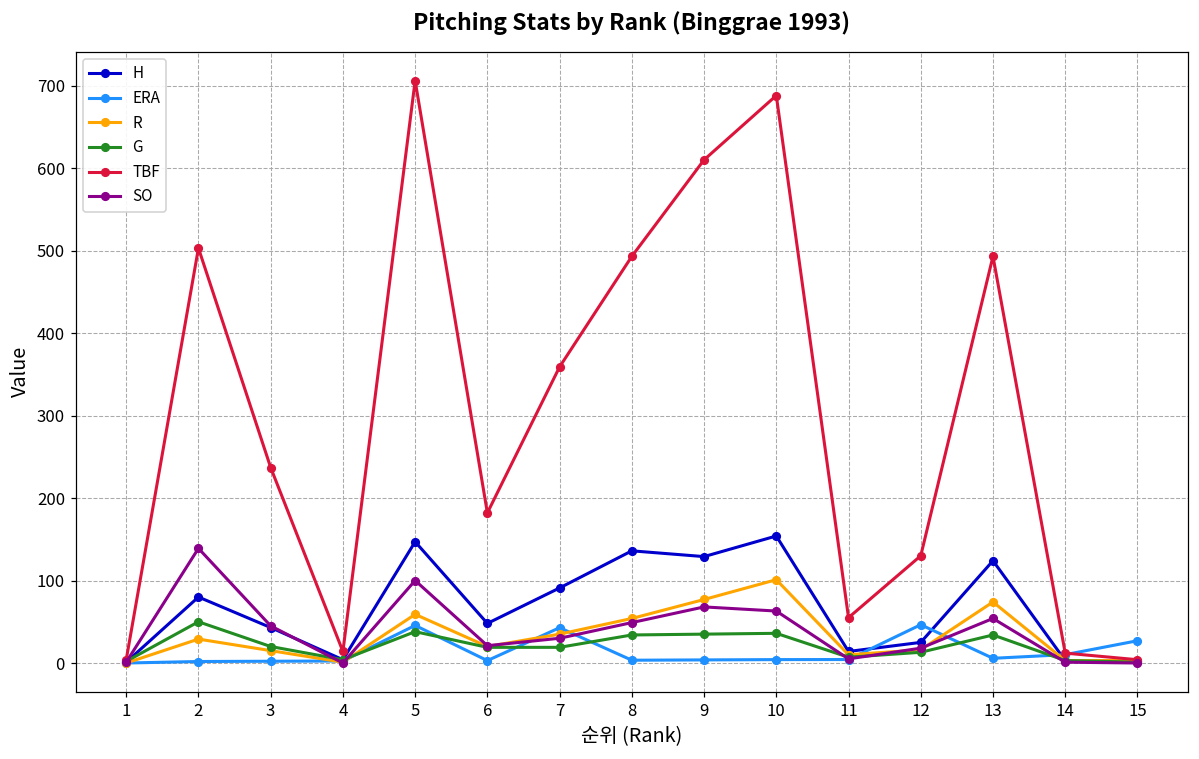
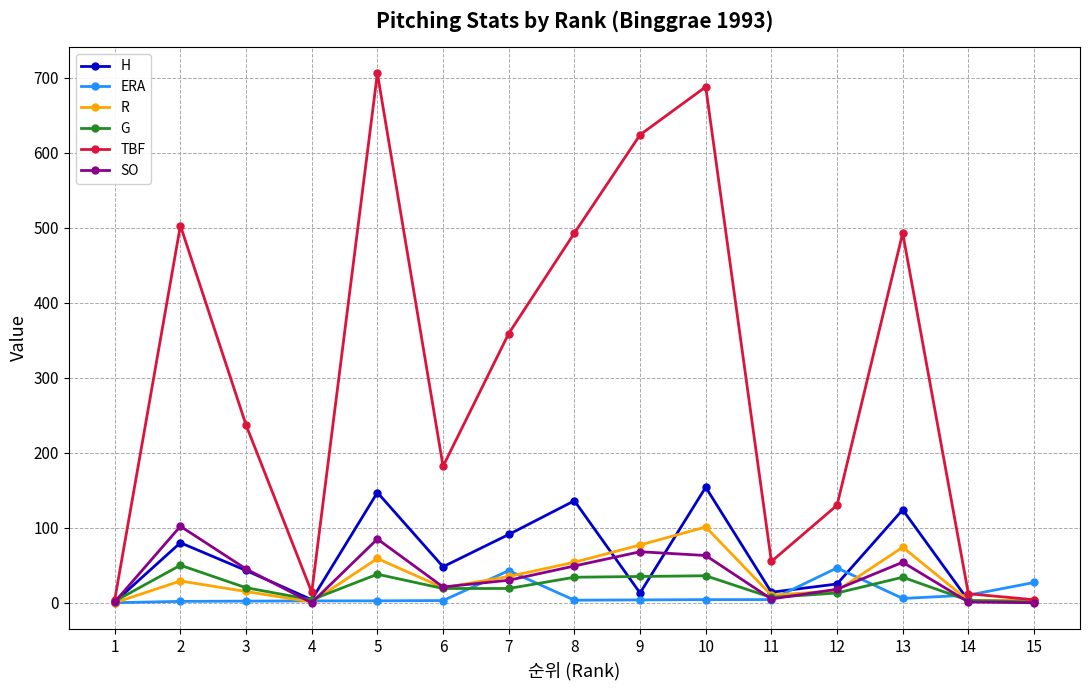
  {
    "H": {
      "2": 80,
      "5": 150,
      "6": 50,
      "7": 90,
      "8": 140,
-     "9": 130,
+     "9": 10,
      "10": 150,
      "11": 10,
      "12": 30,
      "13": 120
    },
    "ERA": {
      "2": 0,
      "3": 0,
-     "5": 50,
+     "5": 0,
      "6": 0,
      "7": 40,
      "8": 0,
      "9": 0,
      "10": 0,
      "12": 50,
      "13": 10,
      "15": 30
    },
    "R": {
      "2": 30,
      "3": 20,
      "5": 60,
      "7": 40,
      "8": 50,
      "9": 80,
      "10": 100,
      "13": 70
    },
    "G": {
      "2": 50,
      "3": 20,
      "5": 40,
      "7": 20,
      "8": 30,
      "9": 40,
      "10": 40,
      "13": 30
    },
    "TBF": {
      "2": 500,
      "3": 240,
      "4": 10,
      "5": 710,
      "6": 180,
      "7": 360,
      "8": 490,
-     "9": 610,
+     "9": 620,
      "10": 690,
      "11": 60,
      "12": 130,
      "13": 490
    },
    "SO": {
-     "2": 140,
-     "5": 100,
+     "2": 100,
+     "5": 90,
      "7": 30,
      "8": 50,
      "9": 70,
      "10": 60,
      "13": 50
    }
  }
